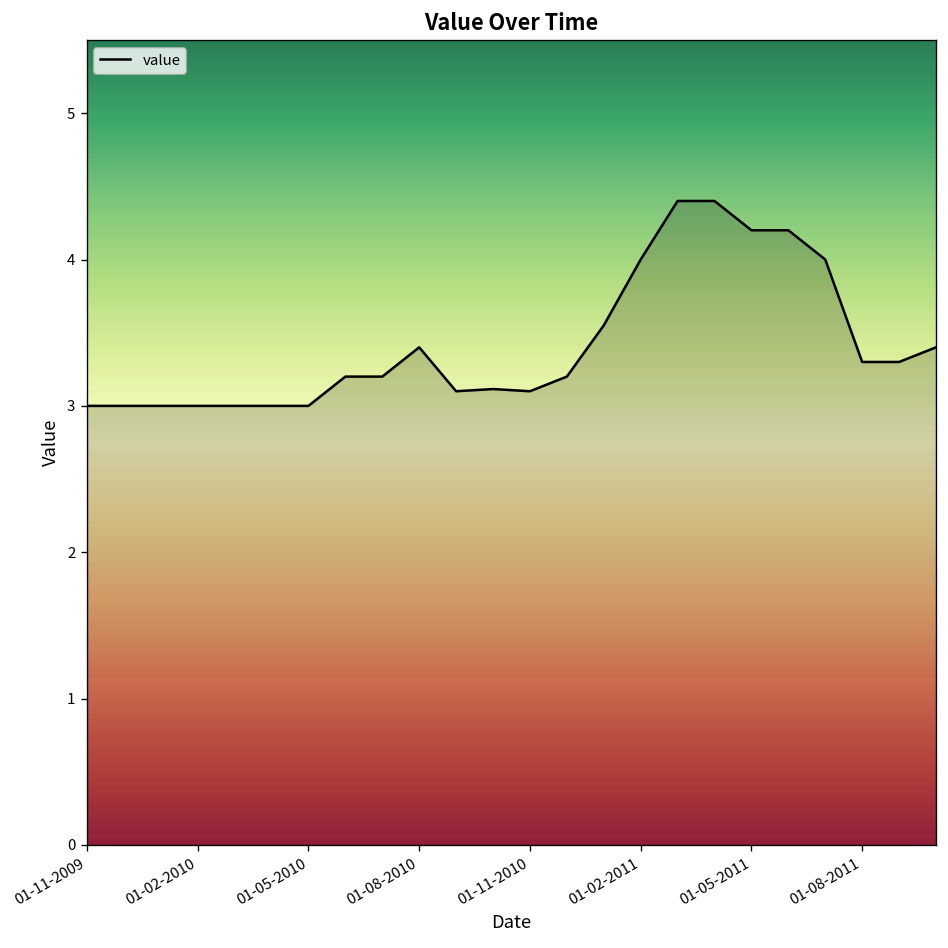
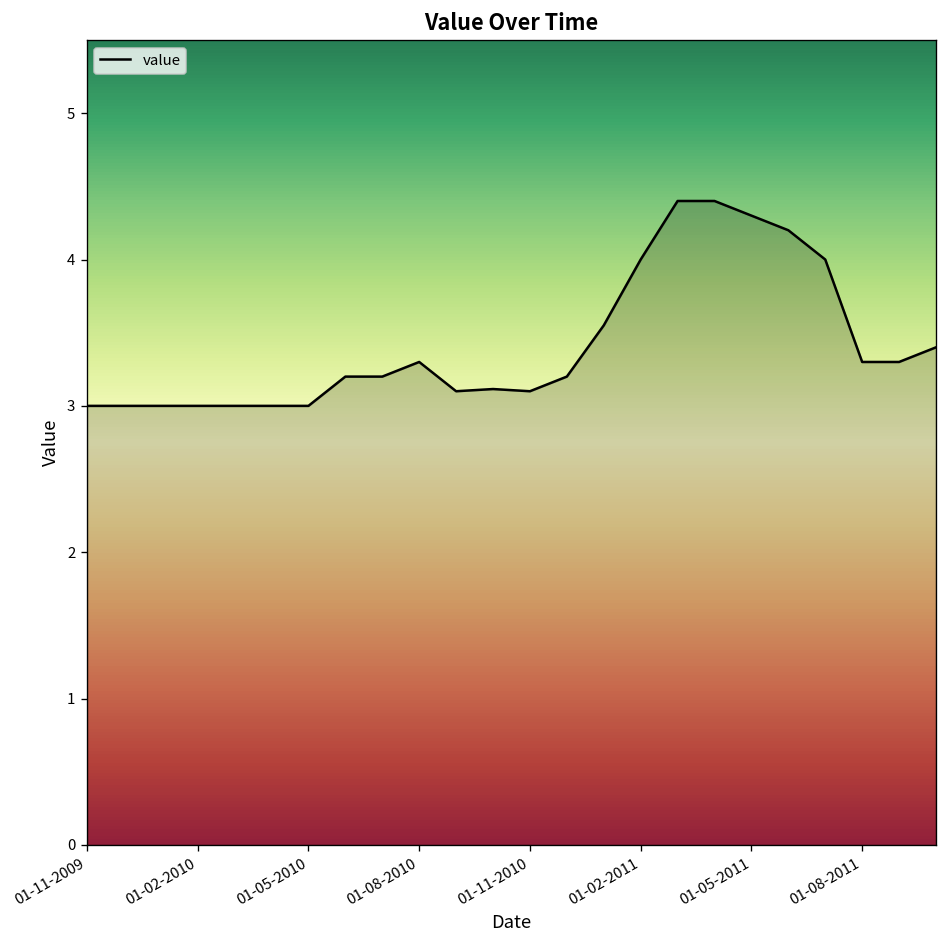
  {
    "01-11-2009": 3.0,
    "01-02-2010": 3.0,
    "01-05-2010": 3.0,
-   "01-08-2010": 3.4,
+   "01-08-2010": 3.3,
    "01-11-2010": 3.1,
    "01-02-2011": 4.0,
-   "01-05-2011": 4.2,
+   "01-05-2011": 4.3,
    "01-08-2011": 3.3
  }
